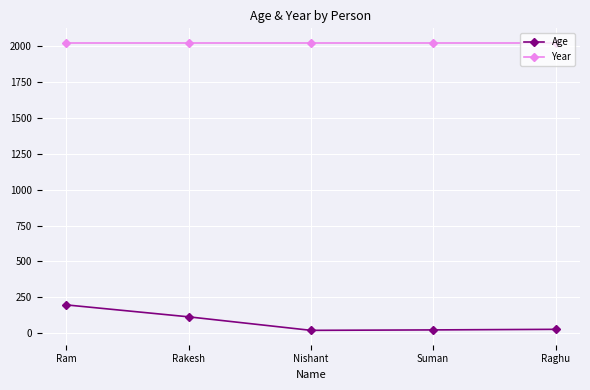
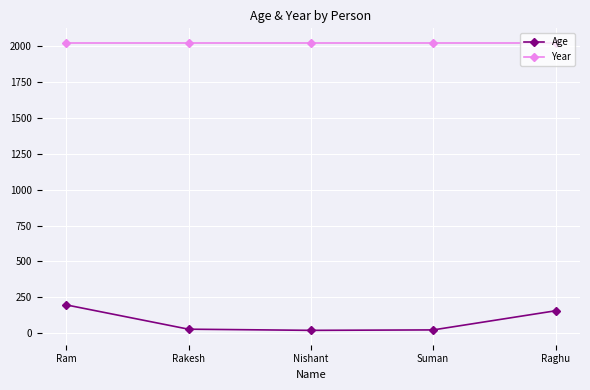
  {
    "Age": {
      "Ram": 200,
-     "Rakesh": 120,
+     "Rakesh": 30,
      "Nishant": 20,
      "Suman": 20,
-     "Raghu": 30
+     "Raghu": 160
    },
    "Year": {
      "Ram": 2020,
      "Rakesh": 2020,
      "Nishant": 2020,
      "Suman": 2020
    }
  }
